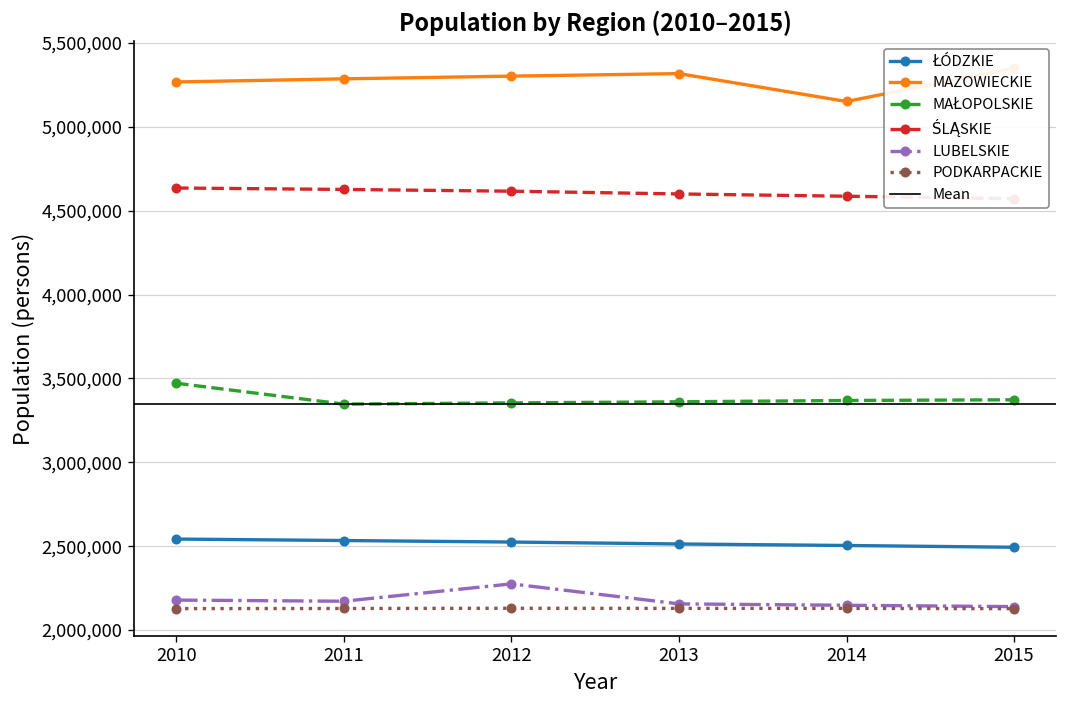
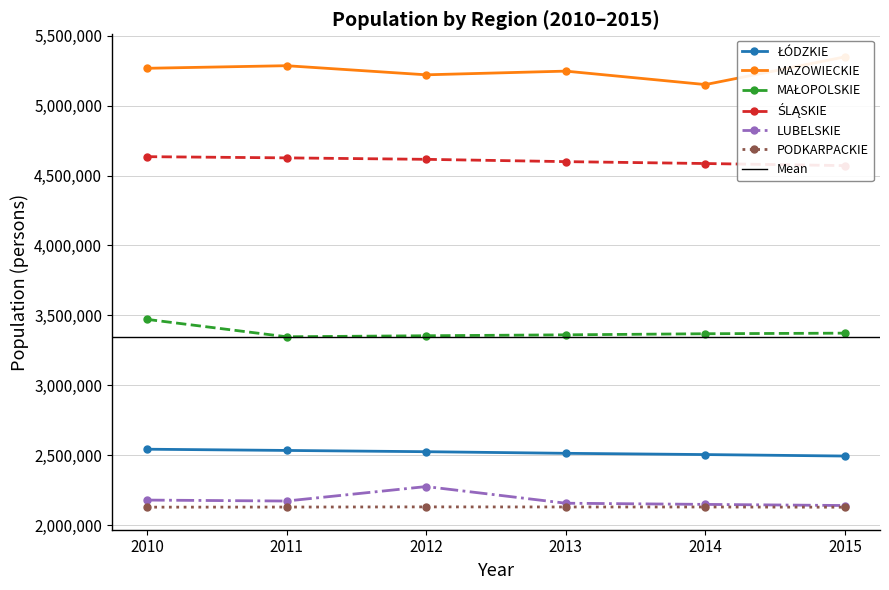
  {
    "ŁÓDZKIE": {
      "2010": "2,540,000",
      "2011": "2,530,000",
      "2012": "2,520,000",
      "2013": "2,510,000",
      "2014": "2,500,000",
      "2015": "2,490,000"
    },
    "MAZOWIECKIE": {
      "2010": "5,270,000",
      "2011": "5,290,000",
-     "2012": "5,300,000",
-     "2013": "5,320,000",
+     "2012": "5,220,000",
+     "2013": "5,250,000",
      "2014": "5,150,000"
    },
    "MAŁOPOLSKIE": {
      "2010": "3,470,000",
      "2011": "3,350,000",
      "2012": "3,350,000",
      "2013": "3,360,000",
      "2014": "3,370,000",
      "2015": "3,370,000"
    },
    "ŚLĄSKIE": {
      "2010": "4,630,000",
      "2011": "4,630,000",
      "2012": "4,620,000",
      "2013": "4,600,000",
      "2014": "4,590,000"
    },
    "LUBELSKIE": {
      "2010": "2,180,000",
      "2011": "2,170,000",
      "2012": "2,280,000",
      "2013": "2,160,000",
      "2014": "2,150,000"
    },
    "PODKARPACKIE": {
      "2010": "2,130,000",
      "2011": "2,130,000",
      "2012": "2,130,000",
      "2013": "2,130,000",
      "2014": "2,130,000"
    }
  }
